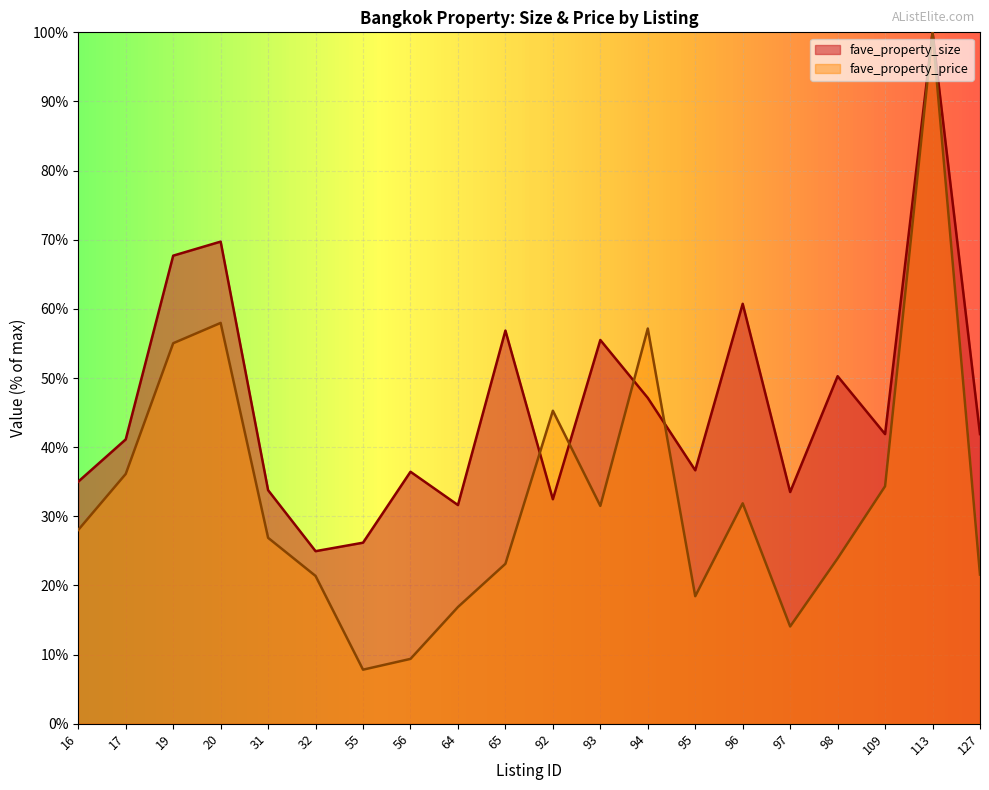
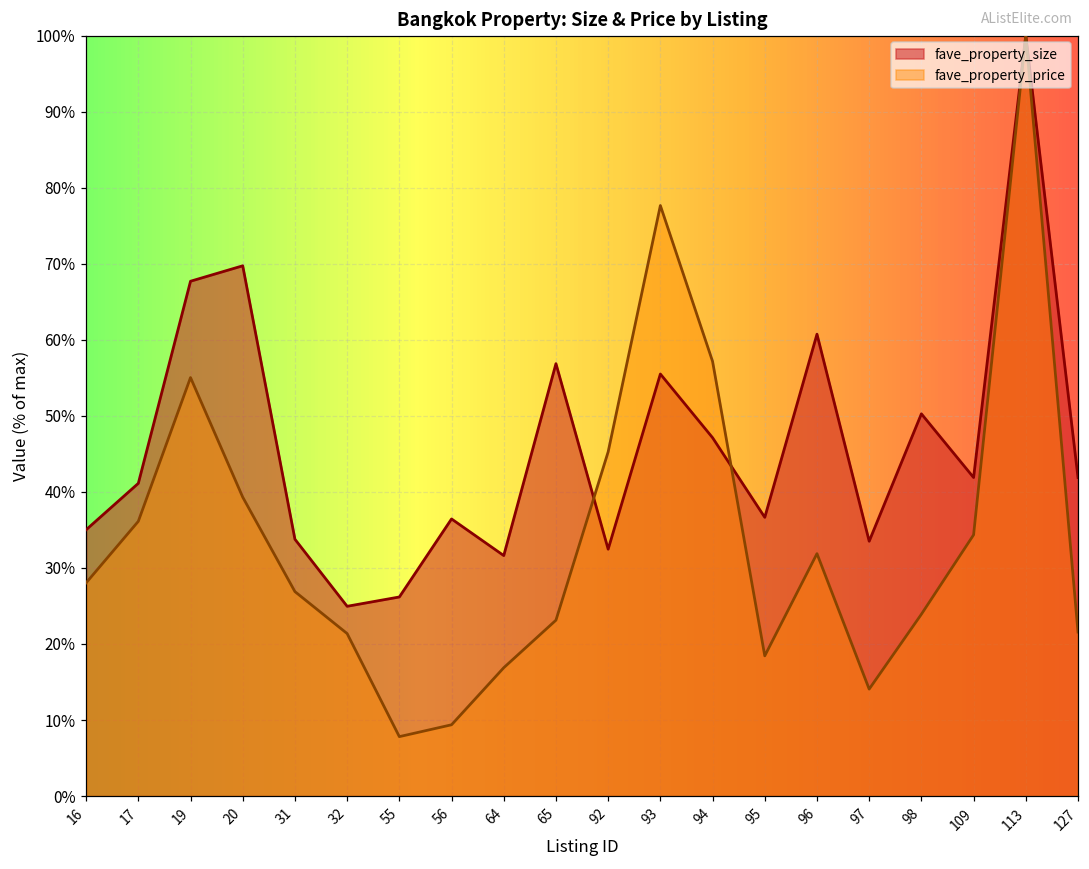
  {
    "fave_property_size": {
      "16": "35%",
      "17": "41%",
      "19": "68%",
      "20": "70%",
      "31": "34%",
      "32": "25%",
      "55": "26%",
      "56": "36%",
      "64": "32%",
      "65": "57%",
      "92": "32%",
      "93": "55%",
      "94": "47%",
      "95": "37%",
      "96": "61%",
      "97": "34%",
      "98": "50%",
      "109": "42%",
      "127": "42%"
    },
    "fave_property_price": {
      "16": "28%",
      "17": "36%",
      "19": "55%",
-     "20": "58%",
+     "20": "39%",
      "31": "27%",
      "32": "21%",
      "55": "8%",
      "56": "9%",
      "64": "17%",
      "65": "23%",
      "92": "45%",
-     "93": "32%",
+     "93": "78%",
      "94": "57%",
      "95": "18%",
      "96": "32%",
      "97": "14%",
      "98": "24%",
      "109": "34%",
      "127": "22%"
    }
  }
